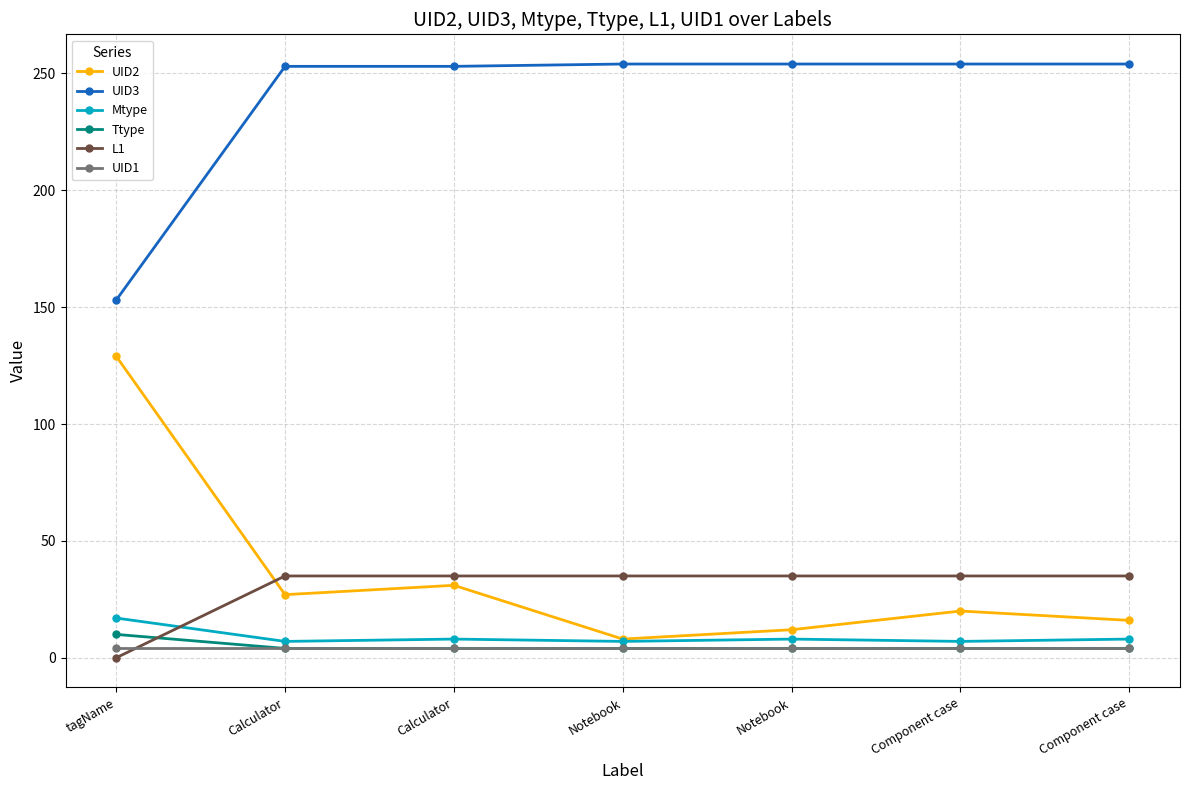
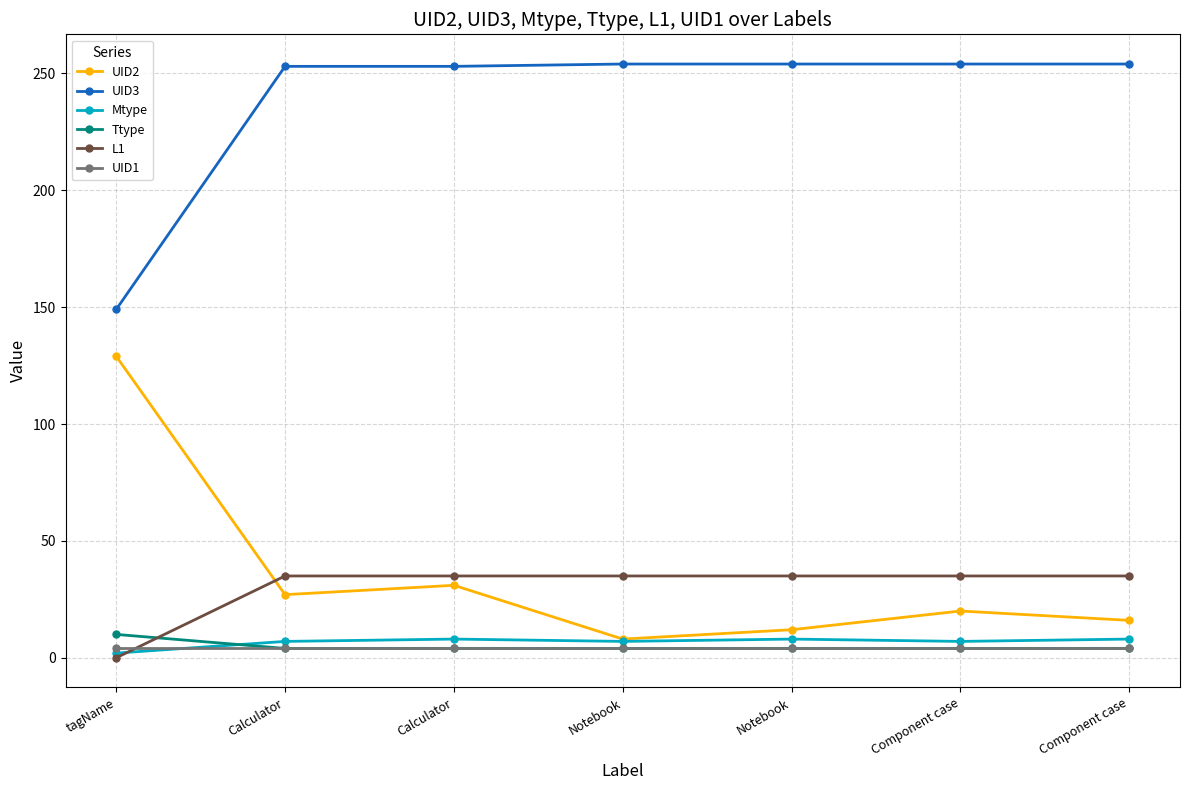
  {
    "UID2": {
      "tagName": 129
    },
    "UID3": {
-     "tagName": 153
+     "tagName": 149
    },
    "Mtype": {
-     "tagName": 17
+     "tagName": 2
    },
    "Ttype": {
      "tagName": 10
    },
    "L1": {
      "tagName": 0
    },
    "UID1": {
      "tagName": 4
    }
  }
